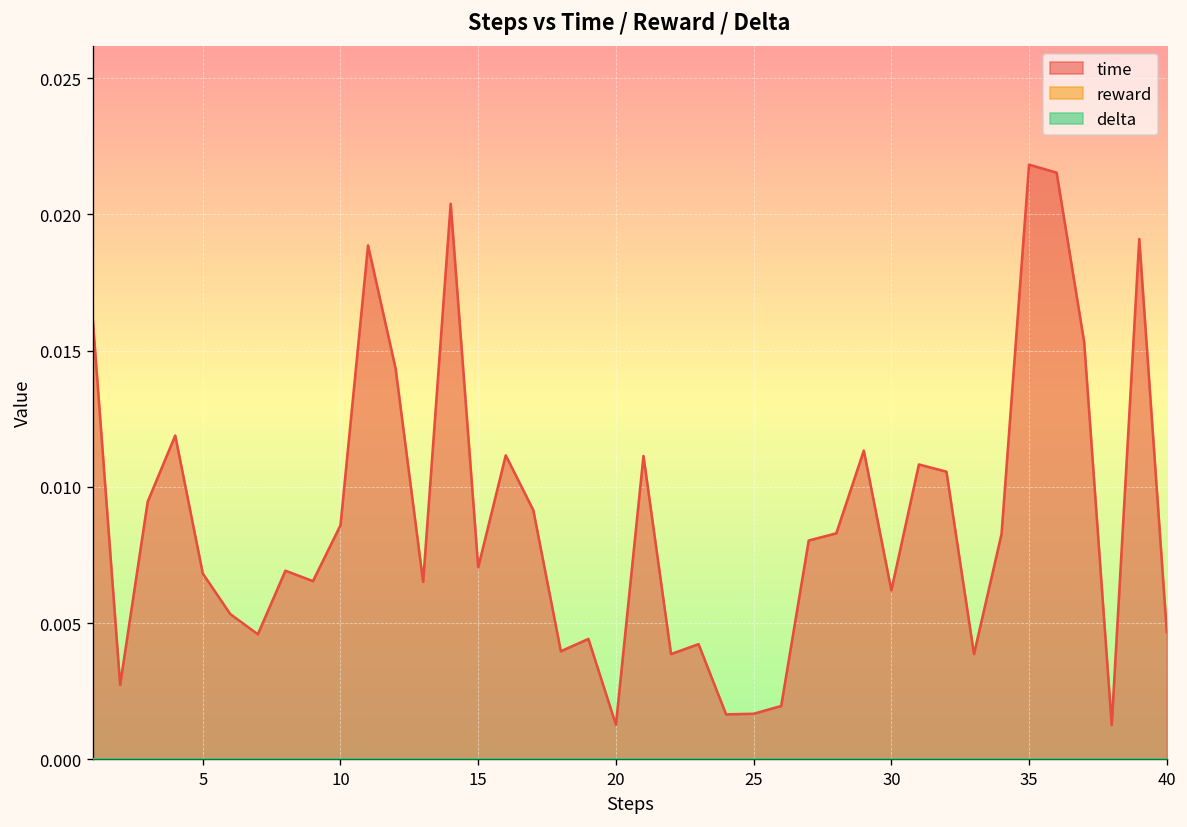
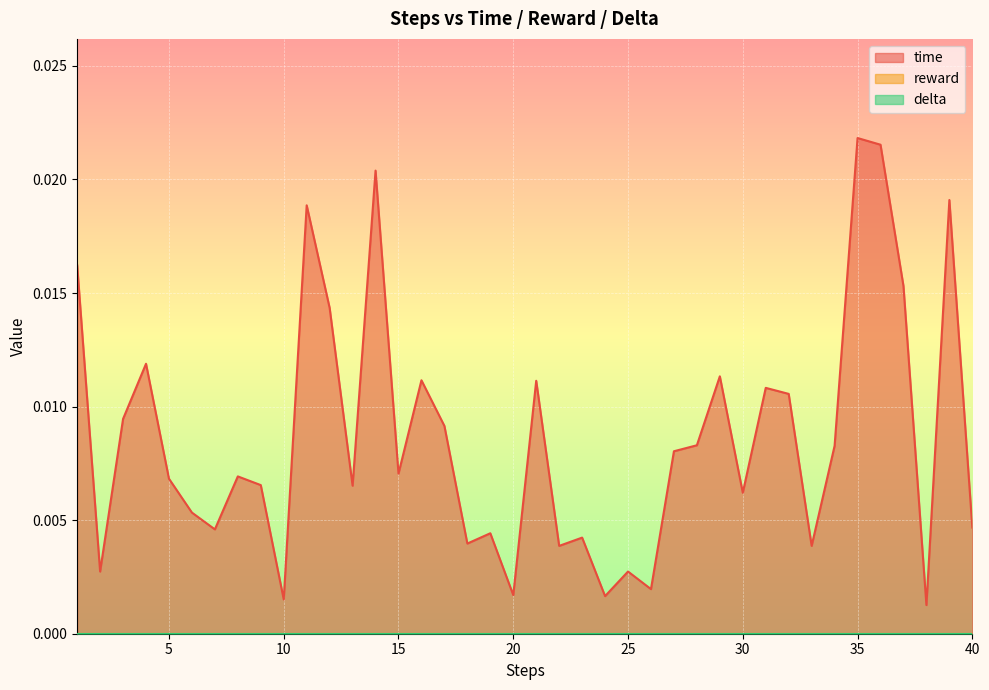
  {
    "time": {
      "5": 0.0068,
-     "10": 0.0086,
+     "10": 0.0015,
      "15": 0.0070,
-     "20": 0.0013,
-     "25": 0.0017,
+     "20": 0.0017,
+     "25": 0.0027,
      "30": 0.0062,
      "35": 0.0218,
      "40": 0.0047
    },
    "delta": {
      "5": 0.0000,
      "10": 0.0000,
      "15": 0.0000,
      "20": 0.0000,
      "25": 0.0000,
      "30": 0.0000,
      "35": 0.0000,
      "40": 0.0000
    }
  }
